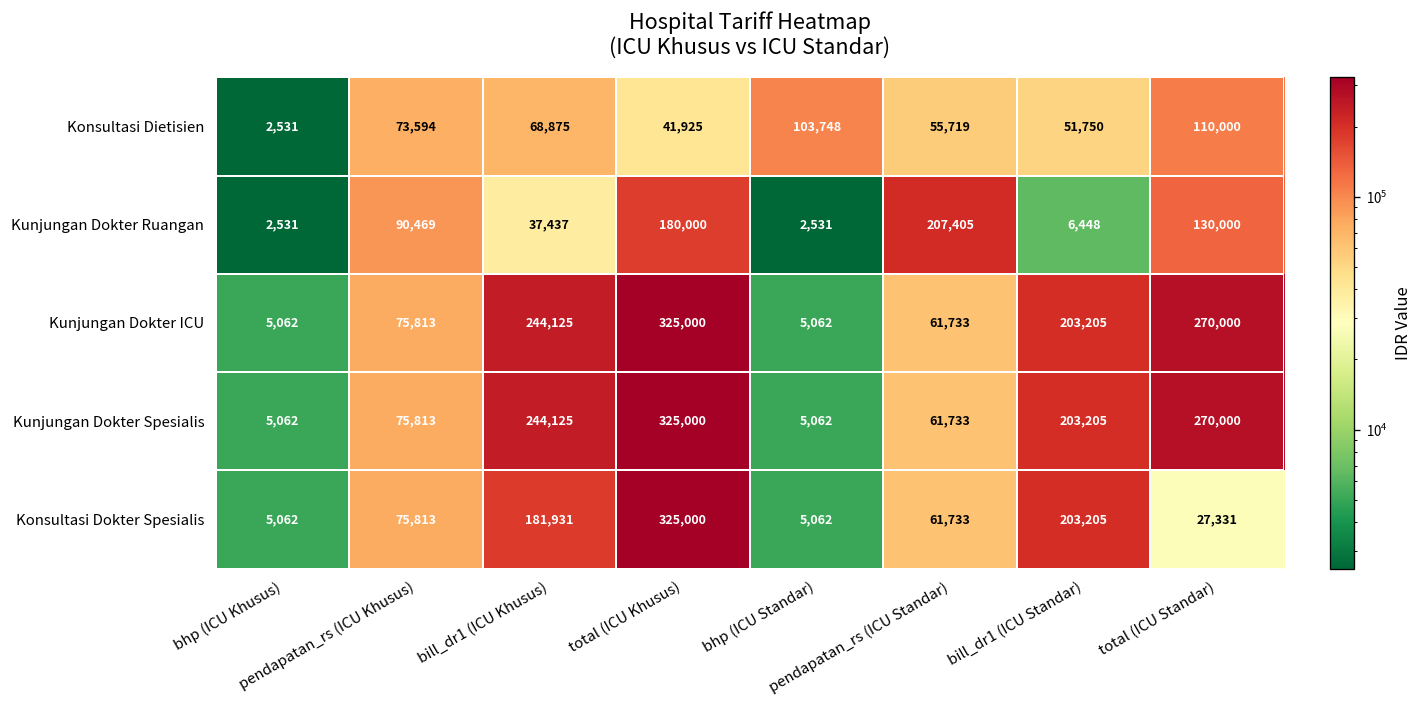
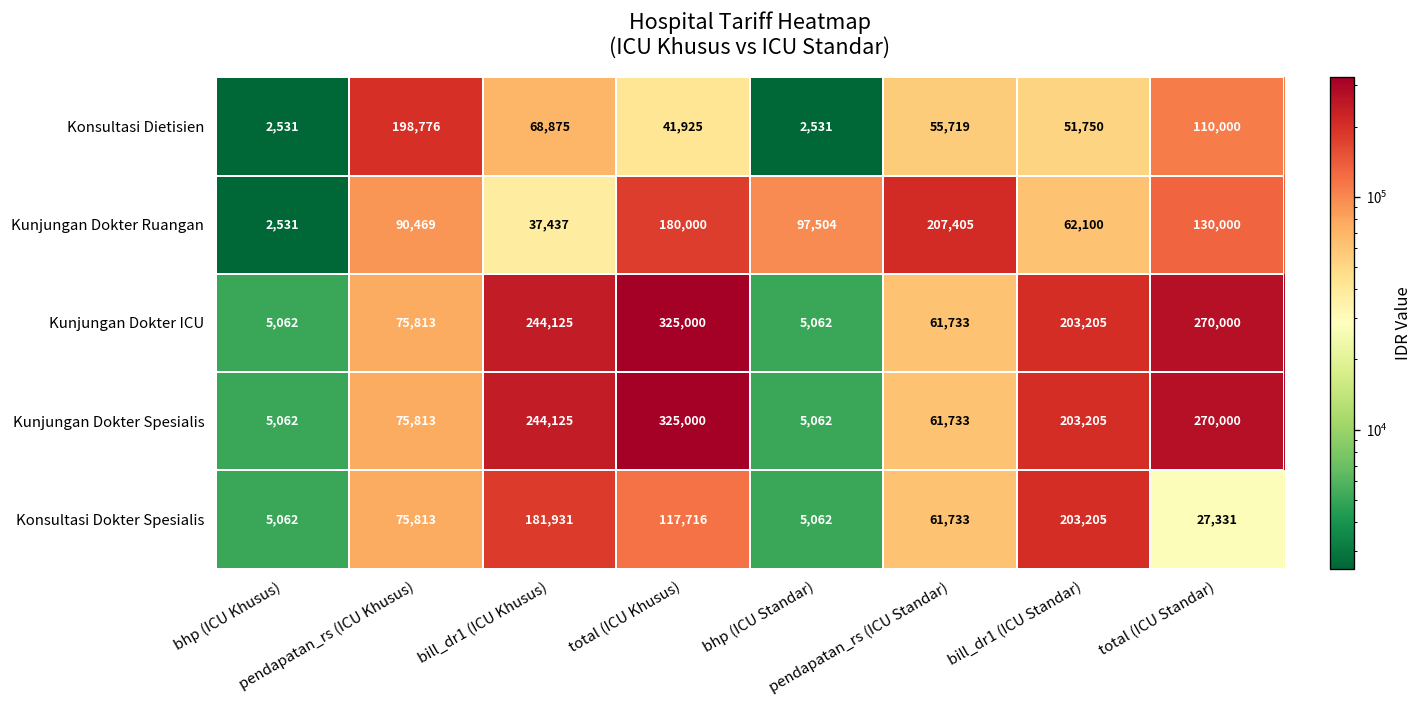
  {
    "Konsultasi Dietisien": {
      "bhp (ICU Khusus)": "2,531",
-     "pendapatan_rs (ICU Khusus)": "73,594",
+     "pendapatan_rs (ICU Khusus)": "198,776",
      "bill_dr1 (ICU Khusus)": "68,875",
      "total (ICU Khusus)": "41,925",
-     "bhp (ICU Standar)": "103,748",
+     "bhp (ICU Standar)": "2,531",
      "pendapatan_rs (ICU Standar)": "55,719",
      "bill_dr1 (ICU Standar)": "51,750",
      "total (ICU Standar)": "110,000"
    },
    "Kunjungan Dokter Ruangan": {
      "bhp (ICU Khusus)": "2,531",
      "pendapatan_rs (ICU Khusus)": "90,469",
      "bill_dr1 (ICU Khusus)": "37,437",
      "total (ICU Khusus)": "180,000",
-     "bhp (ICU Standar)": "2,531",
+     "bhp (ICU Standar)": "97,504",
      "pendapatan_rs (ICU Standar)": "207,405",
-     "bill_dr1 (ICU Standar)": "6,448",
+     "bill_dr1 (ICU Standar)": "62,100",
      "total (ICU Standar)": "130,000"
    },
    "Kunjungan Dokter ICU": {
      "bhp (ICU Khusus)": "5,062",
      "pendapatan_rs (ICU Khusus)": "75,813",
      "bill_dr1 (ICU Khusus)": "244,125",
      "total (ICU Khusus)": "325,000",
      "bhp (ICU Standar)": "5,062",
      "pendapatan_rs (ICU Standar)": "61,733",
      "bill_dr1 (ICU Standar)": "203,205",
      "total (ICU Standar)": "270,000"
    },
    "Kunjungan Dokter Spesialis": {
      "bhp (ICU Khusus)": "5,062",
      "pendapatan_rs (ICU Khusus)": "75,813",
      "bill_dr1 (ICU Khusus)": "244,125",
      "total (ICU Khusus)": "325,000",
      "bhp (ICU Standar)": "5,062",
      "pendapatan_rs (ICU Standar)": "61,733",
      "bill_dr1 (ICU Standar)": "203,205",
      "total (ICU Standar)": "270,000"
    },
    "Konsultasi Dokter Spesialis": {
      "bhp (ICU Khusus)": "5,062",
      "pendapatan_rs (ICU Khusus)": "75,813",
      "bill_dr1 (ICU Khusus)": "181,931",
-     "total (ICU Khusus)": "325,000",
+     "total (ICU Khusus)": "117,716",
      "bhp (ICU Standar)": "5,062",
      "pendapatan_rs (ICU Standar)": "61,733",
      "bill_dr1 (ICU Standar)": "203,205",
      "total (ICU Standar)": "27,331"
    }
  }
